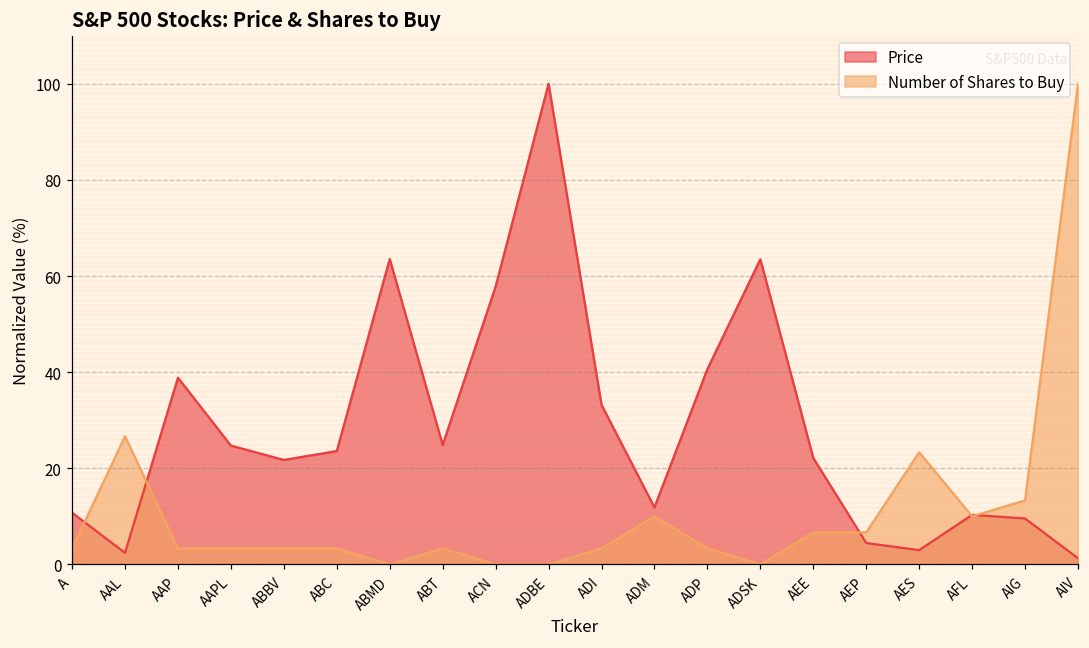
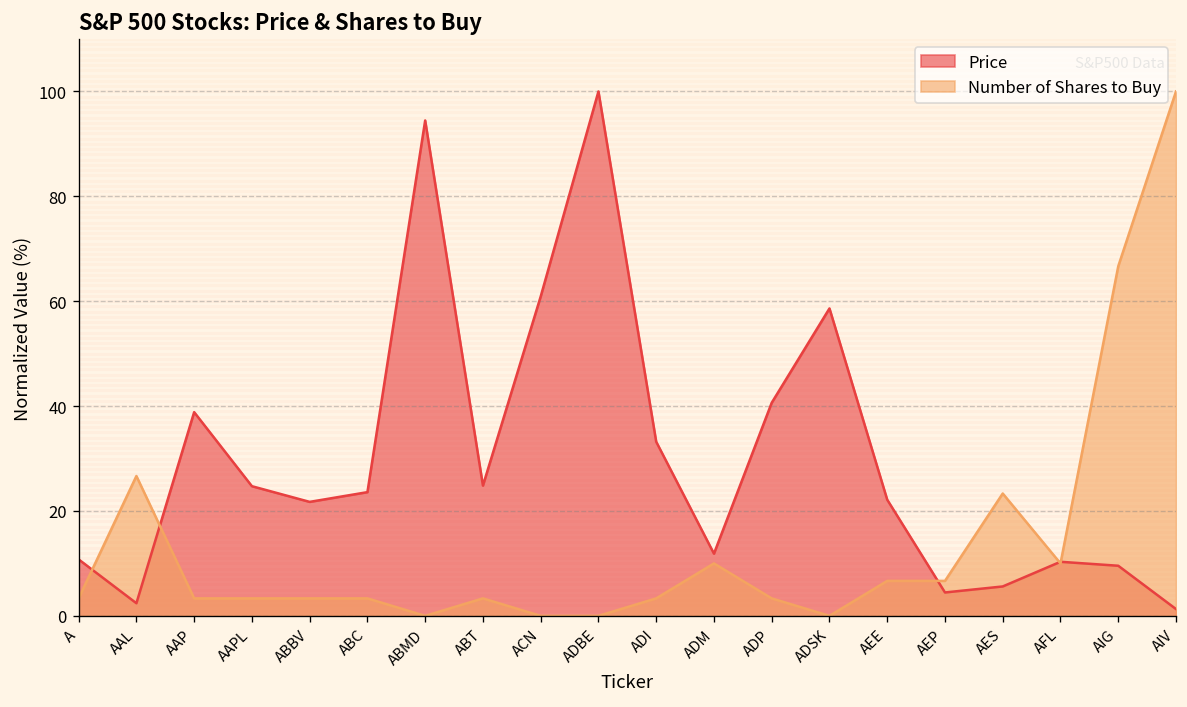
  {
    "Price": {
      "A": 11,
      "AAL": 2,
      "AAP": 39,
      "AAPL": 25,
      "ABBV": 22,
      "ABC": 24,
-     "ABMD": 64,
+     "ABMD": 94,
      "ABT": 25,
-     "ACN": 58,
+     "ACN": 61,
      "ADBE": 100,
      "ADI": 33,
      "ADM": 12,
      "ADP": 41,
-     "ADSK": 63,
+     "ADSK": 59,
      "AEE": 22,
      "AEP": 4,
-     "AES": 3,
+     "AES": 6,
      "AIG": 10,
      "AIV": 1
    },
    "Number of Shares to Buy": {
      "A": 3,
      "AAL": 27,
      "AAP": 3,
      "AAPL": 3,
      "ABBV": 3,
      "ABC": 3,
      "ABMD": 0,
      "ABT": 3,
      "ACN": 0,
      "ADBE": 0,
      "ADI": 3,
      "ADM": 10,
      "ADP": 3,
      "ADSK": 0,
      "AEE": 7,
      "AEP": 7,
      "AES": 23,
-     "AIG": 13,
+     "AIG": 67,
      "AIV": 100
    }
  }
